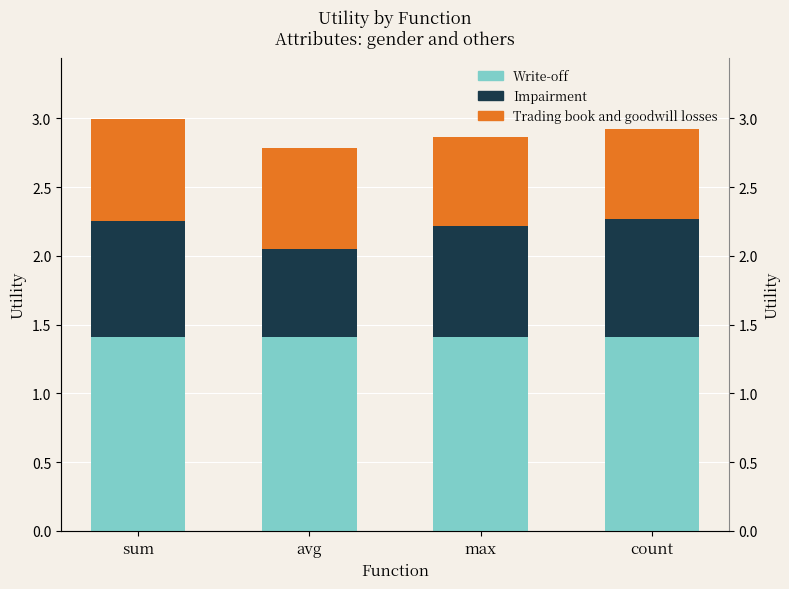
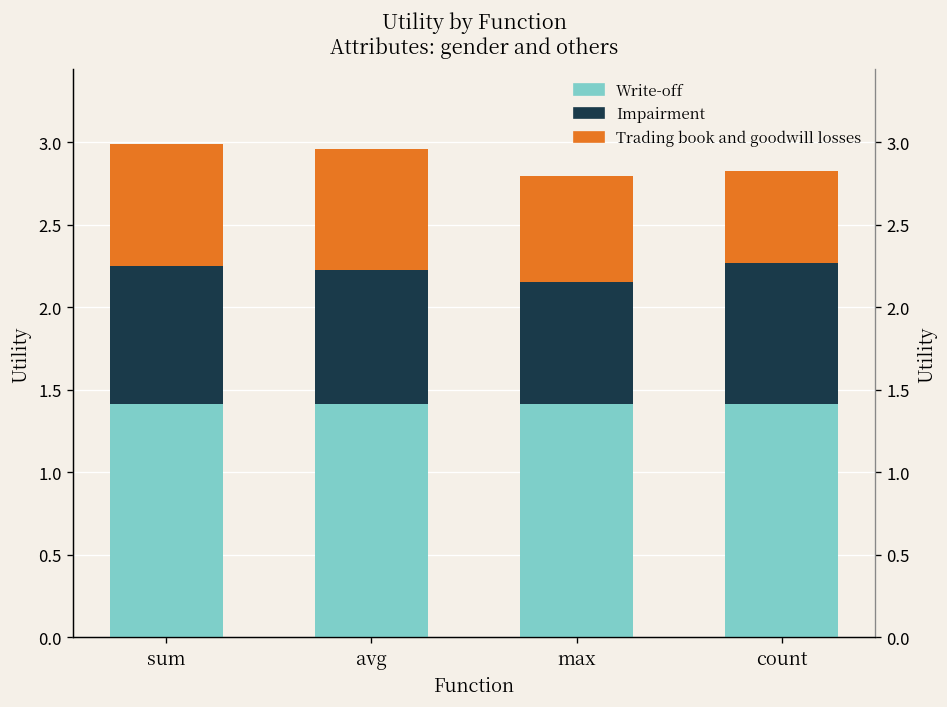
  {
    "Write-off": {
      "sum": 1.41,
      "avg": 1.41,
      "max": 1.41,
      "count": 1.41
    },
    "Impairment": {
      "sum": 0.84,
-     "avg": 0.64,
-     "max": 0.81,
+     "avg": 0.81,
+     "max": 0.74,
      "count": 0.86
    },
    "Trading book and goodwill losses": {
      "sum": 0.74,
      "avg": 0.74,
      "max": 0.64,
-     "count": 0.65
+     "count": 0.55
    }
  }
